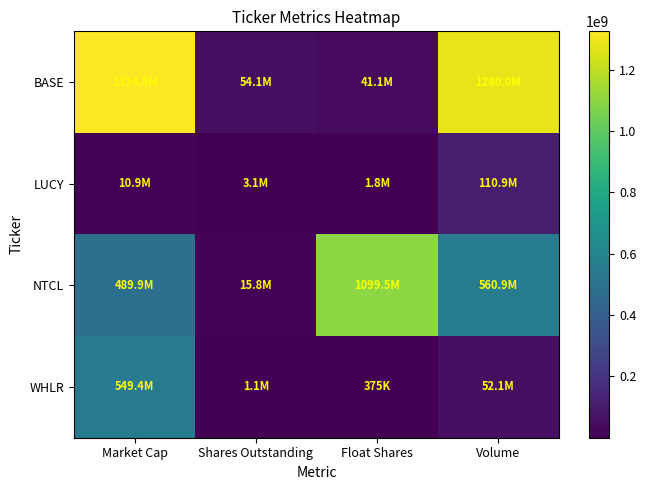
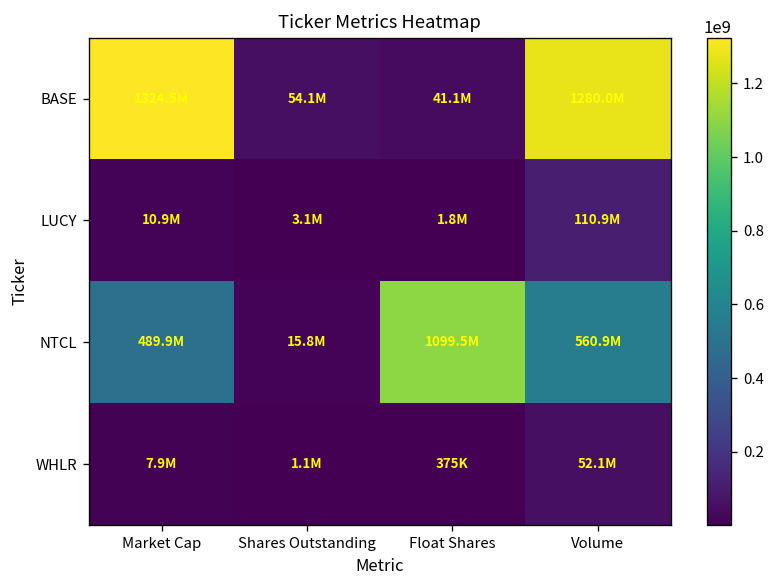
  {
    "BASE": {
      "Shares Outstanding": "54.1M",
      "Float Shares": "41.1M"
    },
    "LUCY": {
      "Market Cap": "10.9M",
      "Shares Outstanding": "3.1M",
      "Float Shares": "1.8M",
      "Volume": "110.9M"
    },
    "NTCL": {
      "Market Cap": "489.9M",
      "Shares Outstanding": "15.8M",
      "Float Shares": "1099.5M",
      "Volume": "560.9M"
    },
    "WHLR": {
-     "Market Cap": "549.4M",
+     "Market Cap": "7.9M",
      "Shares Outstanding": "1.1M",
      "Float Shares": "375K",
      "Volume": "52.1M"
    }
  }
